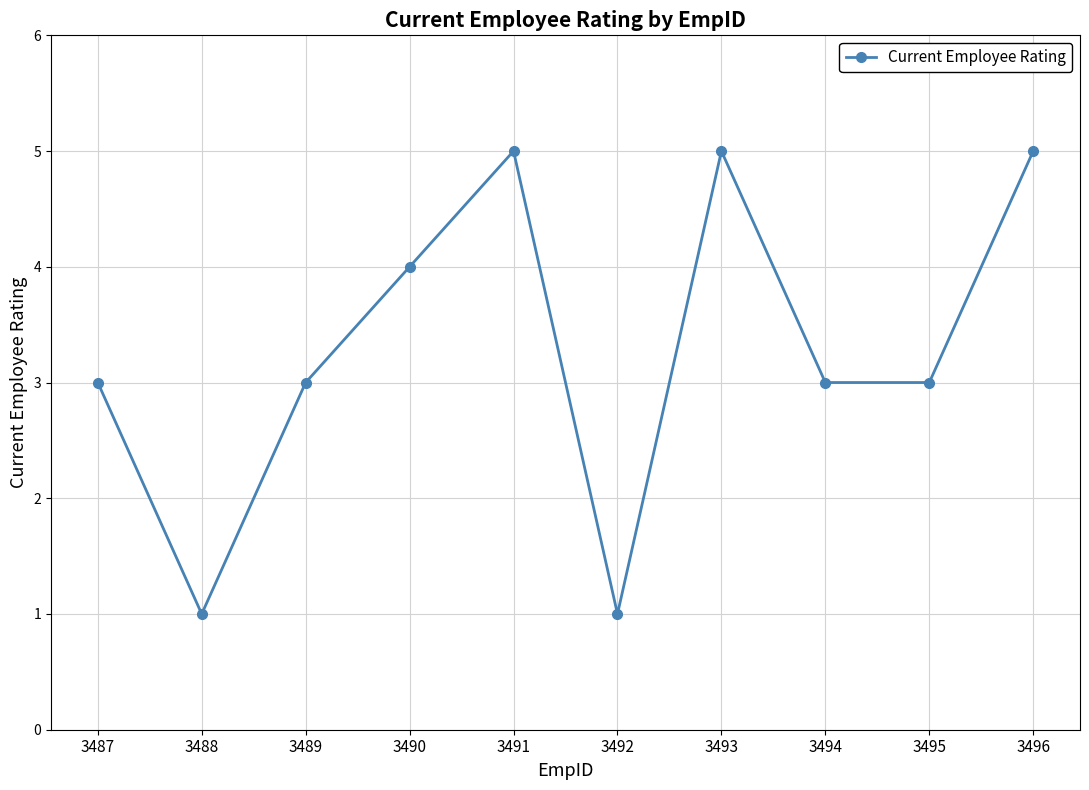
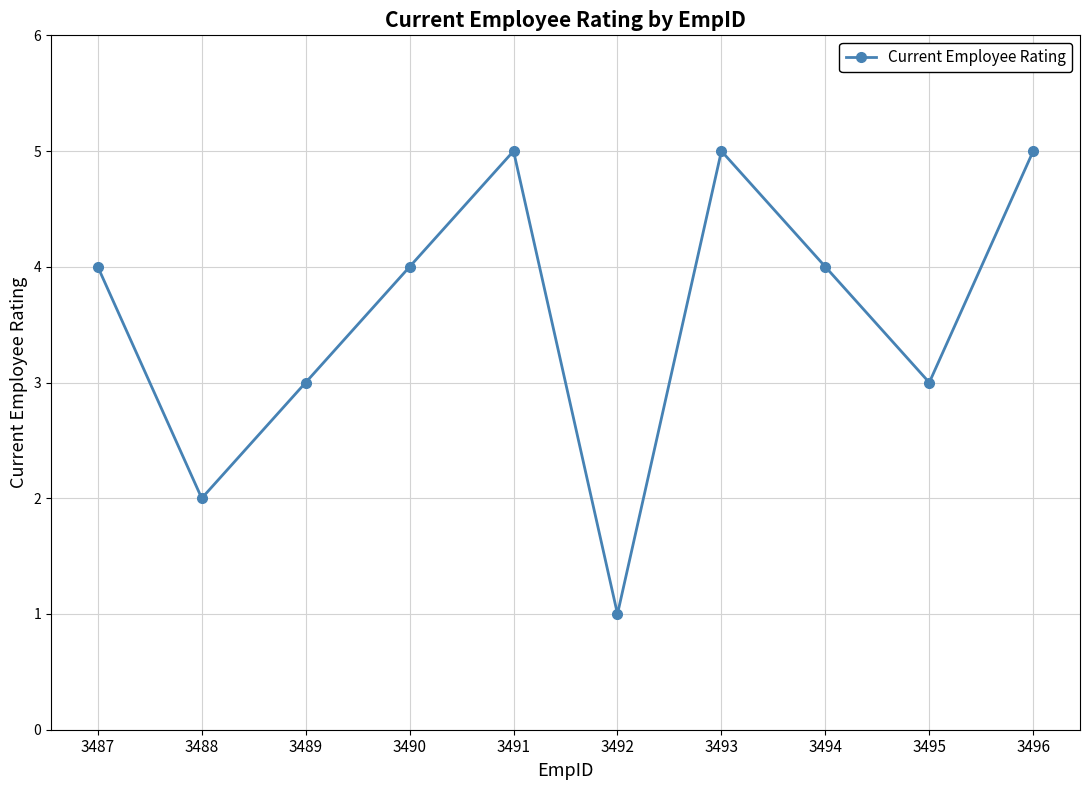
  {
-   "3487": 3,
-   "3488": 1,
+   "3487": 4,
+   "3488": 2,
    "3489": 3,
    "3490": 4,
    "3491": 5,
    "3492": 1,
    "3493": 5,
-   "3494": 3,
+   "3494": 4,
    "3495": 3,
    "3496": 5
  }
